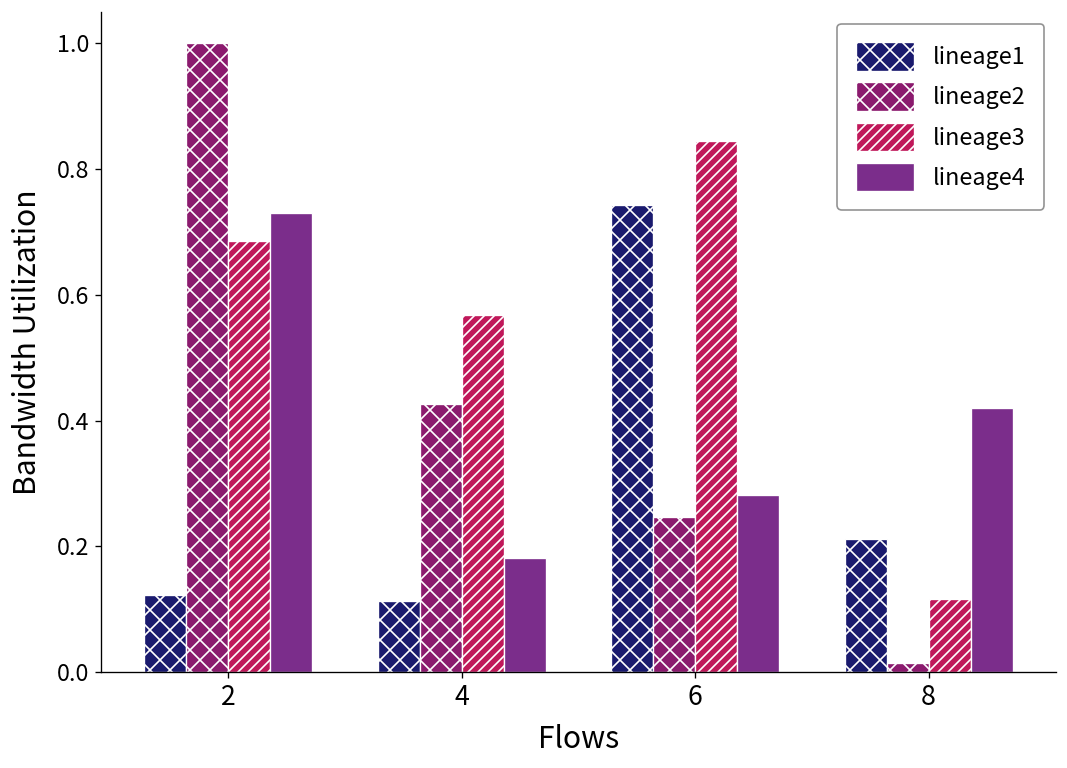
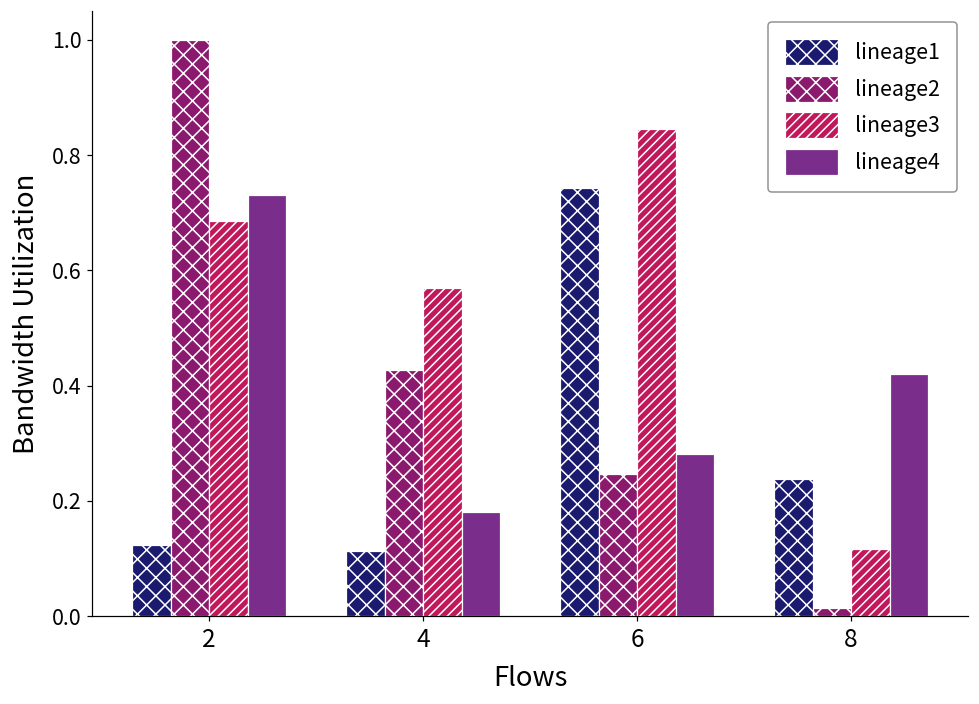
  {
    "lineage1": {
      "2": 0.12,
      "4": 0.11,
      "6": 0.74,
-     "8": 0.21
+     "8": 0.24
    }
  }
